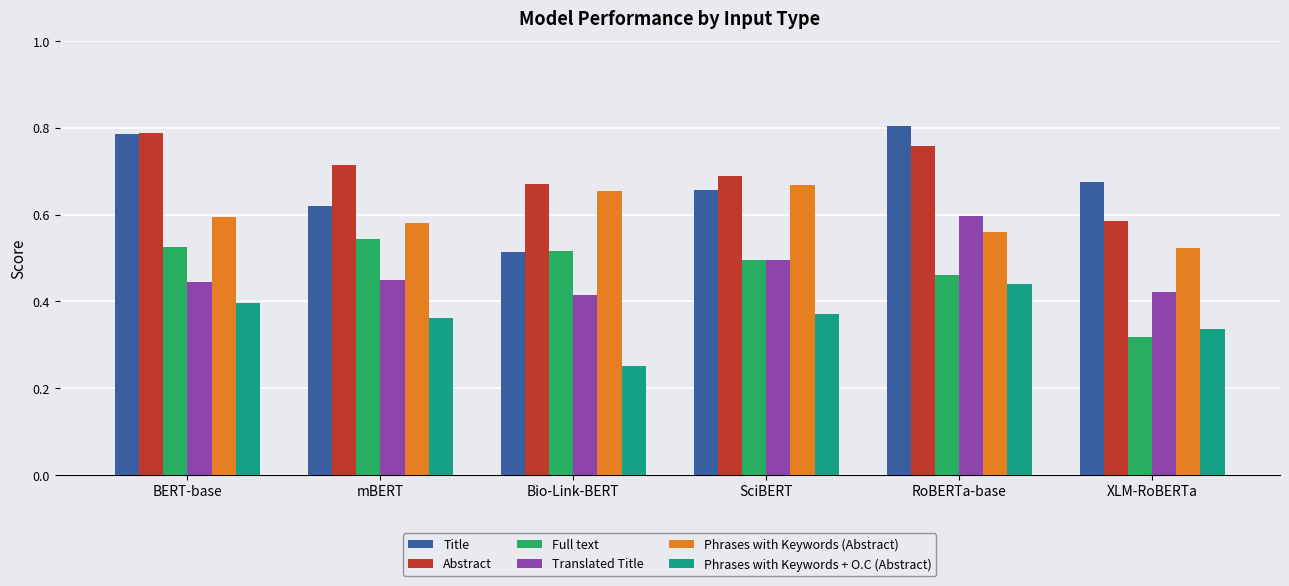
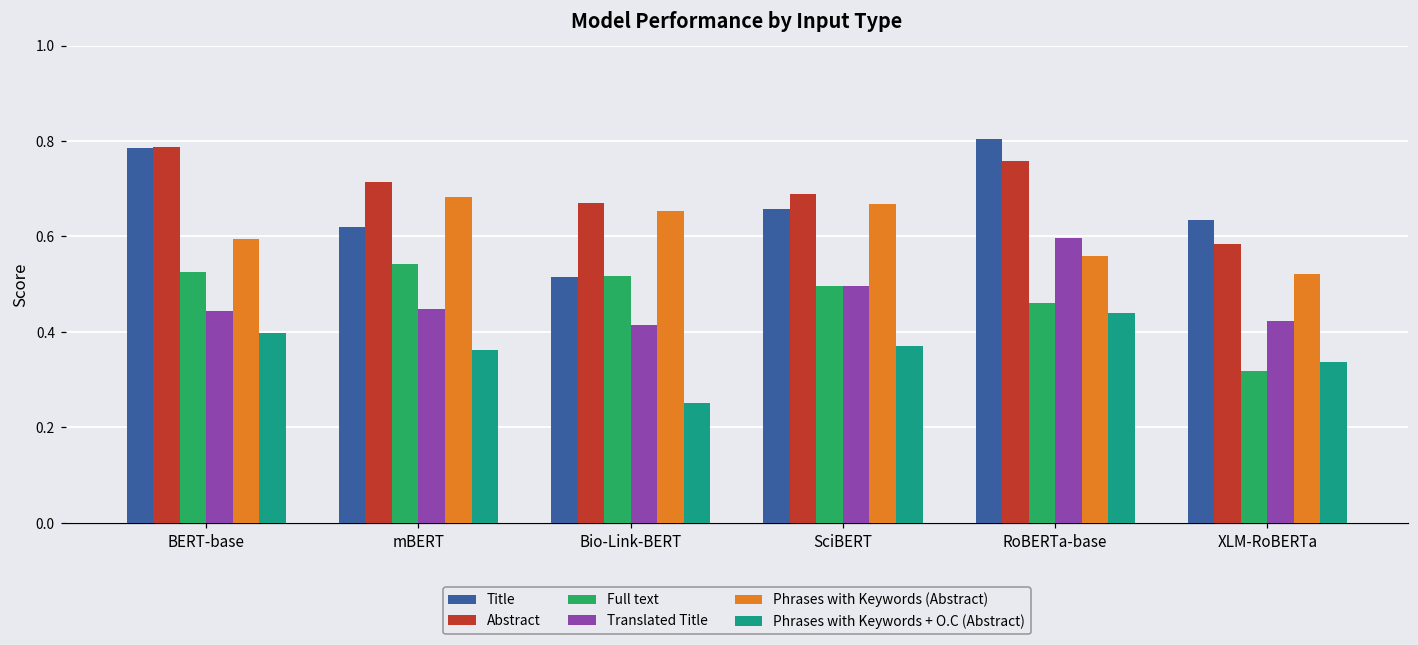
  {
    "Title": {
      "BERT-base": 0.79,
      "mBERT": 0.62,
      "Bio-Link-BERT": 0.51,
      "SciBERT": 0.66,
      "RoBERTa-base": 0.80,
-     "XLM-RoBERTa": 0.68
+     "XLM-RoBERTa": 0.64
    },
    "Abstract": {
      "BERT-base": 0.79,
      "mBERT": 0.71,
      "Bio-Link-BERT": 0.67,
      "SciBERT": 0.69,
      "RoBERTa-base": 0.76,
      "XLM-RoBERTa": 0.58
    },
    "Translated Title": {
      "BERT-base": 0.44,
      "mBERT": 0.45,
      "Bio-Link-BERT": 0.41,
      "SciBERT": 0.50,
      "RoBERTa-base": 0.60,
      "XLM-RoBERTa": 0.42
    },
    "Phrases with Keywords (Abstract)": {
      "BERT-base": 0.59,
-     "mBERT": 0.58,
+     "mBERT": 0.68,
      "Bio-Link-BERT": 0.65,
      "SciBERT": 0.67,
      "RoBERTa-base": 0.56,
      "XLM-RoBERTa": 0.52
    }
  }
